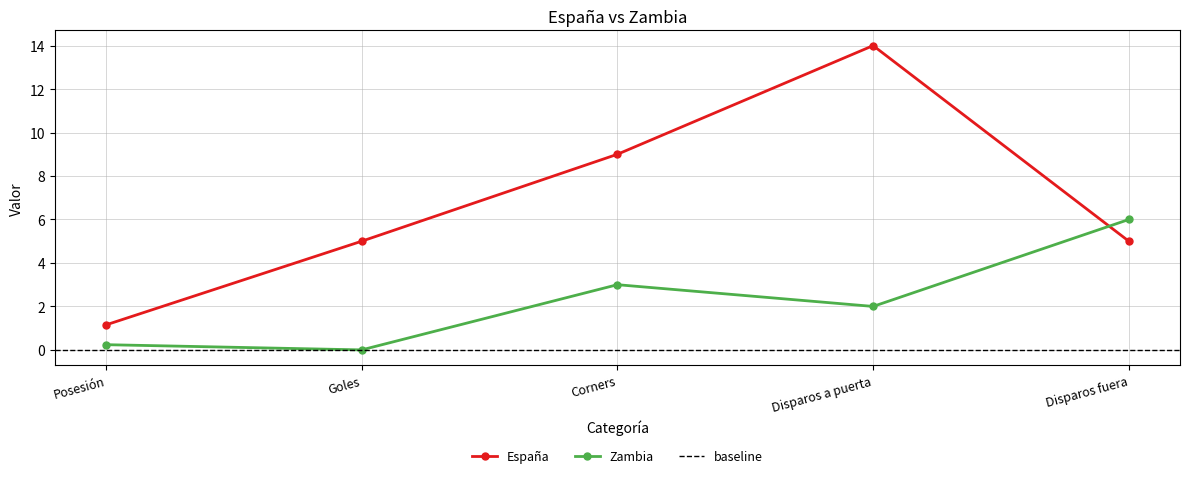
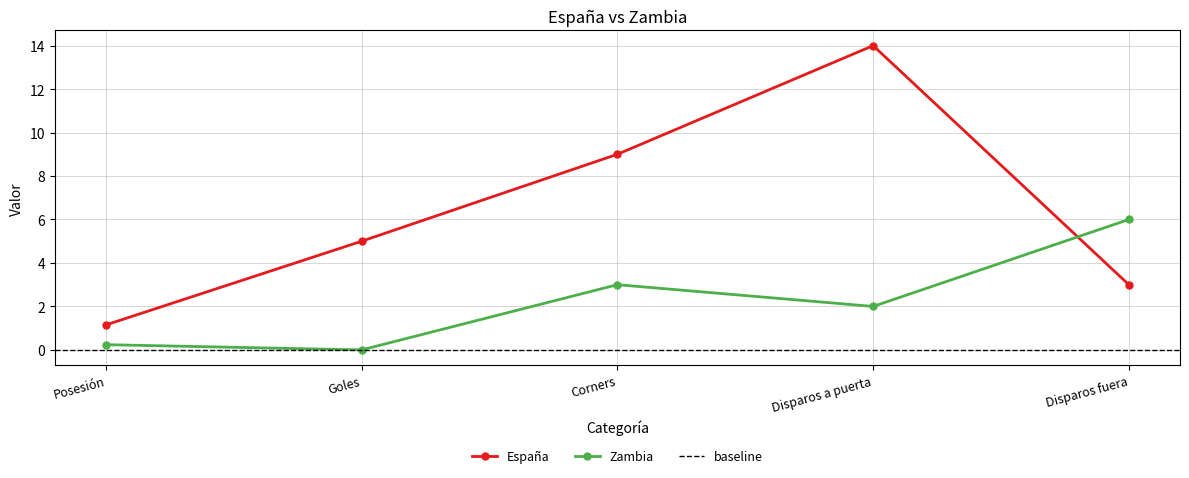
  {
    "España": {
      "Posesión": 1.2,
      "Goles": 5,
      "Corners": 9,
      "Disparos a puerta": 14,
-     "Disparos fuera": 5
+     "Disparos fuera": 3
    },
    "Zambia": {
      "Posesión": 0.2,
      "Goles": 0,
      "Corners": 3,
      "Disparos a puerta": 2,
      "Disparos fuera": 6
    }
  }
